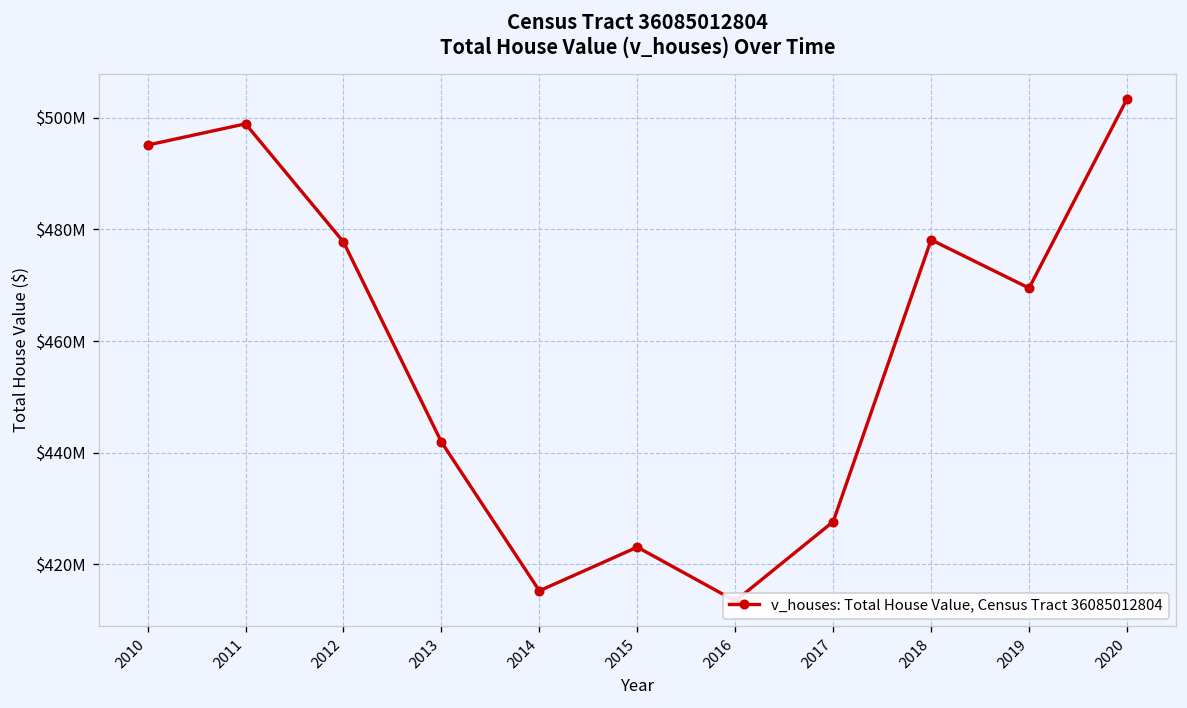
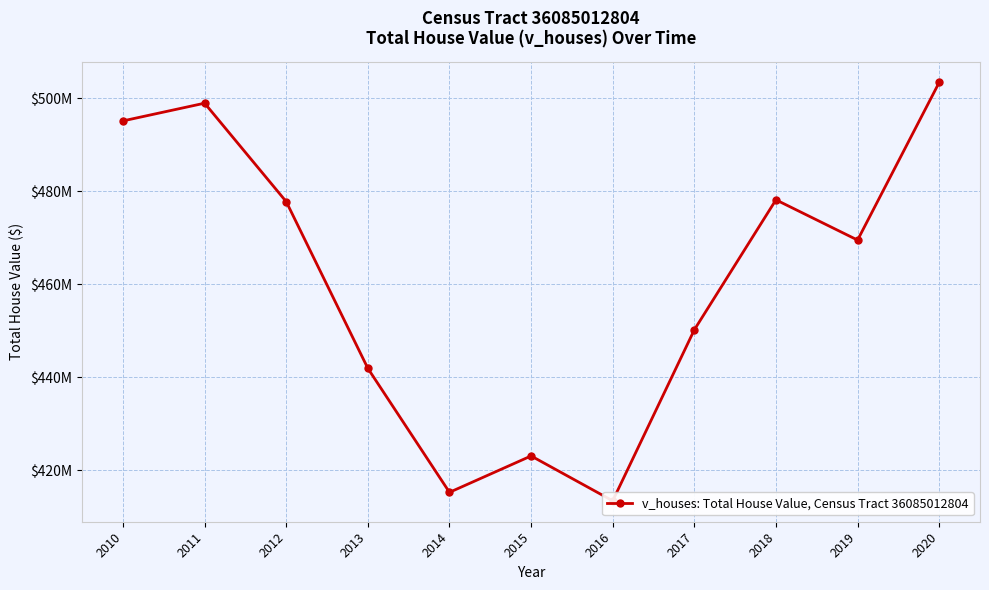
  {
    "2010": "$495000000",
    "2011": "$499000000",
    "2012": "$478000000",
    "2013": "$442000000",
    "2014": "$415000000",
    "2015": "$423000000",
-   "2017": "$428000000",
+   "2017": "$450000000",
    "2018": "$478000000",
    "2019": "$469000000",
    "2020": "$503000000"
  }
